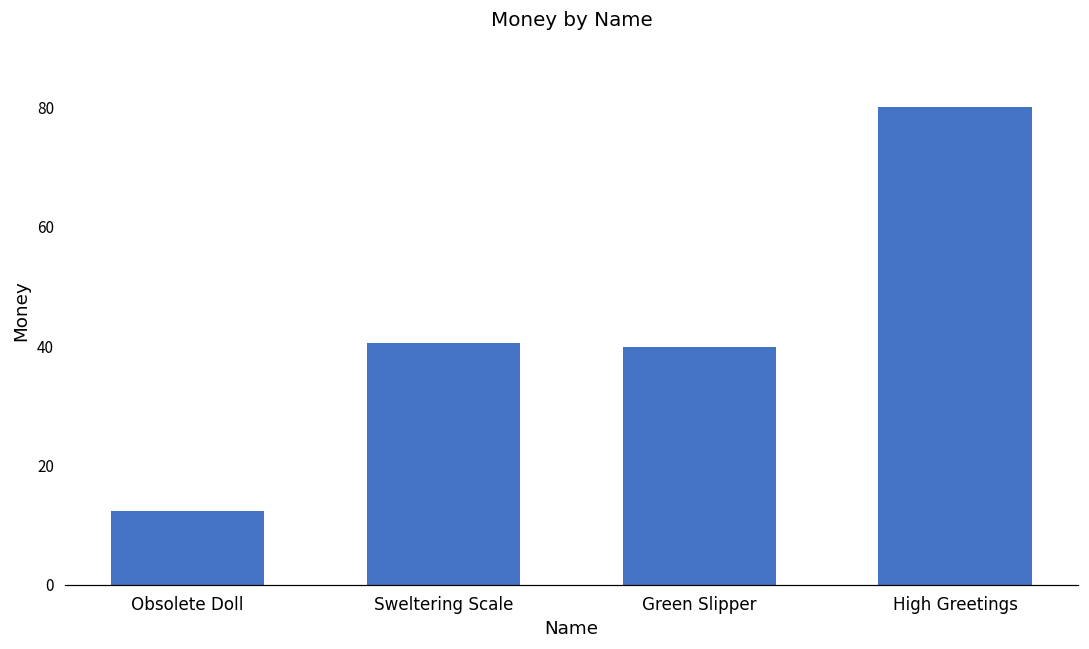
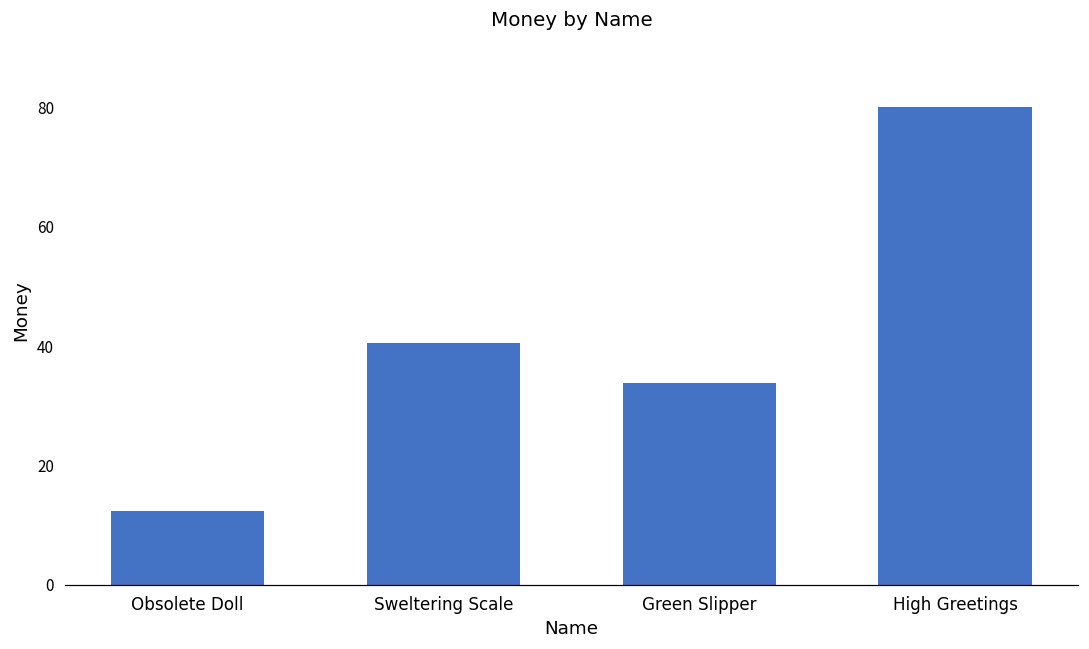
  {
    "Obsolete Doll": 12,
    "Sweltering Scale": 40,
-   "Green Slipper": 40,
+   "Green Slipper": 34,
    "High Greetings": 80
  }
